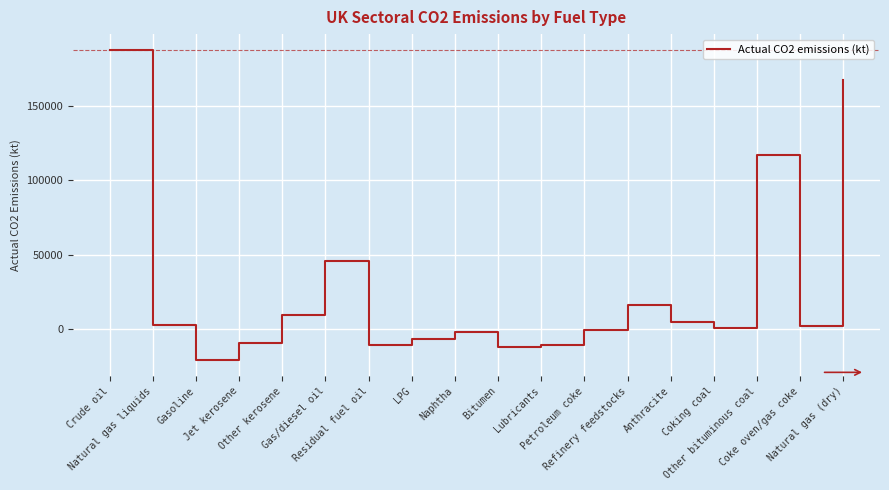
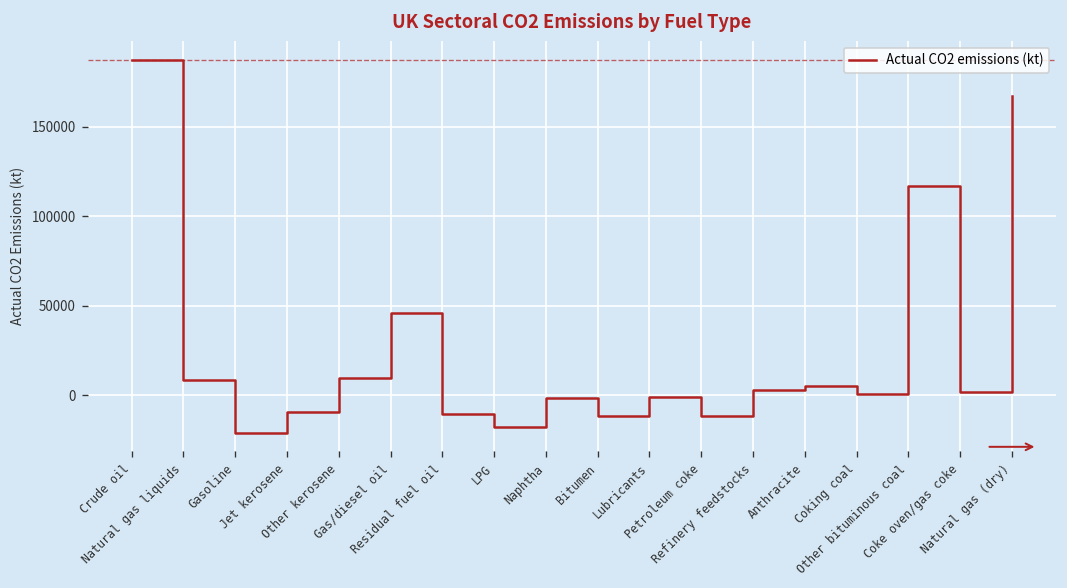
  {
    "Crude oil": 188000,
-   "Natural gas liquids": 3000,
+   "Natural gas liquids": 9000,
    "Gasoline": -21000,
    "Jet kerosene": -9000,
    "Other kerosene": 10000,
    "Gas/diesel oil": 46000,
    "Residual fuel oil": -11000,
-   "LPG": -7000,
+   "LPG": -18000,
    "Naphtha": -2000,
    "Bitumen": -12000,
-   "Lubricants": -10000,
-   "Petroleum coke": -1000,
-   "Refinery feedstocks": 16000,
+   "Lubricants": -1000,
+   "Petroleum coke": -12000,
+   "Refinery feedstocks": 3000,
    "Anthracite": 5000,
    "Coking coal": 1000,
    "Other bituminous coal": 117000,
    "Coke oven/gas coke": 2000,
    "Natural gas (dry)": 167000
  }
